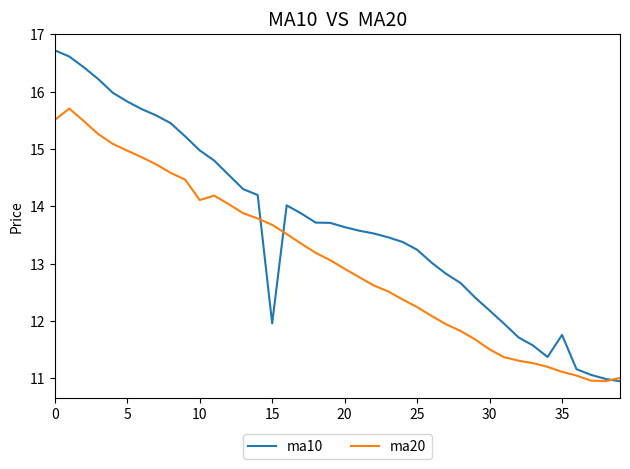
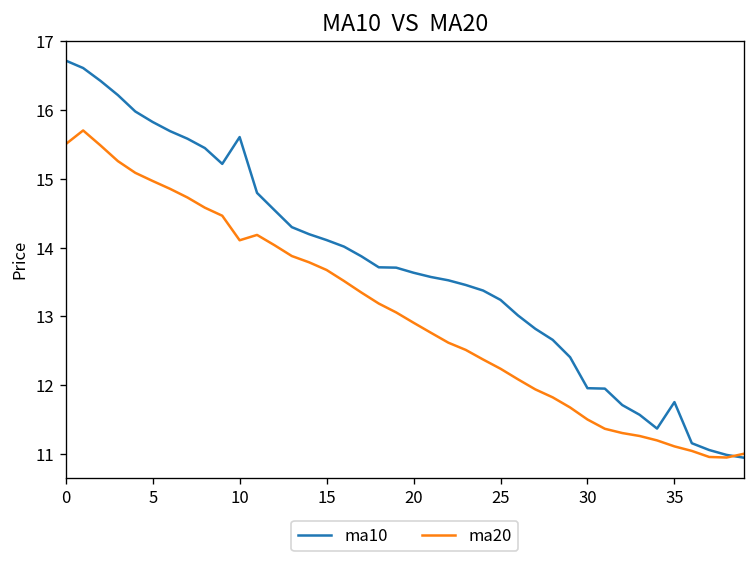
  {
    "ma10": {
      "0": 16.7,
      "5": 15.8,
-     "10": 15.0,
-     "15": 12.0,
+     "10": 15.6,
+     "15": 14.1,
      "20": 13.6,
      "25": 13.2,
-     "30": 12.2,
+     "30": 12.0,
      "35": 11.8
    },
    "ma20": {
      "0": 15.5,
      "5": 15.0,
      "10": 14.1,
      "15": 13.7,
      "20": 12.9,
      "25": 12.2,
      "30": 11.5,
      "35": 11.1
    }
  }
